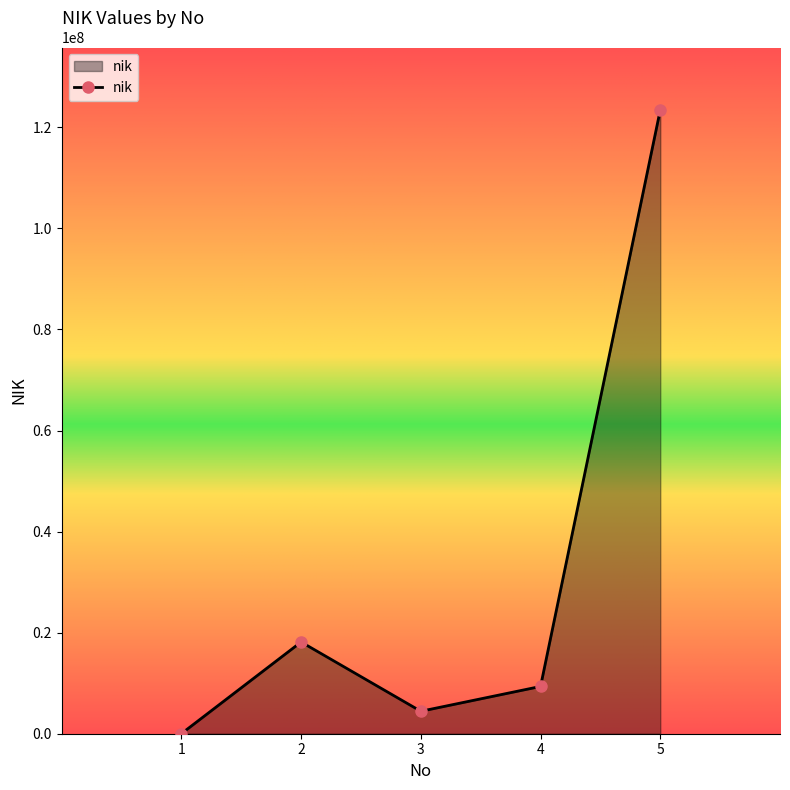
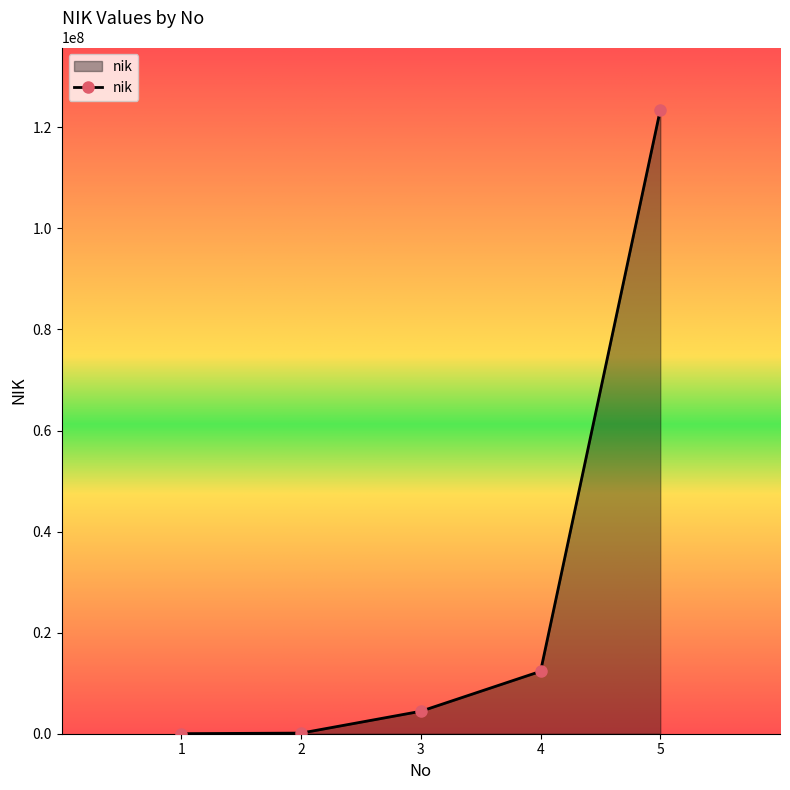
  {
    "1": 0,
-   "2": 18000000,
+   "2": 0,
    "3": 4000000,
-   "4": 9000000,
+   "4": 12000000,
    "5": 123000000
  }
